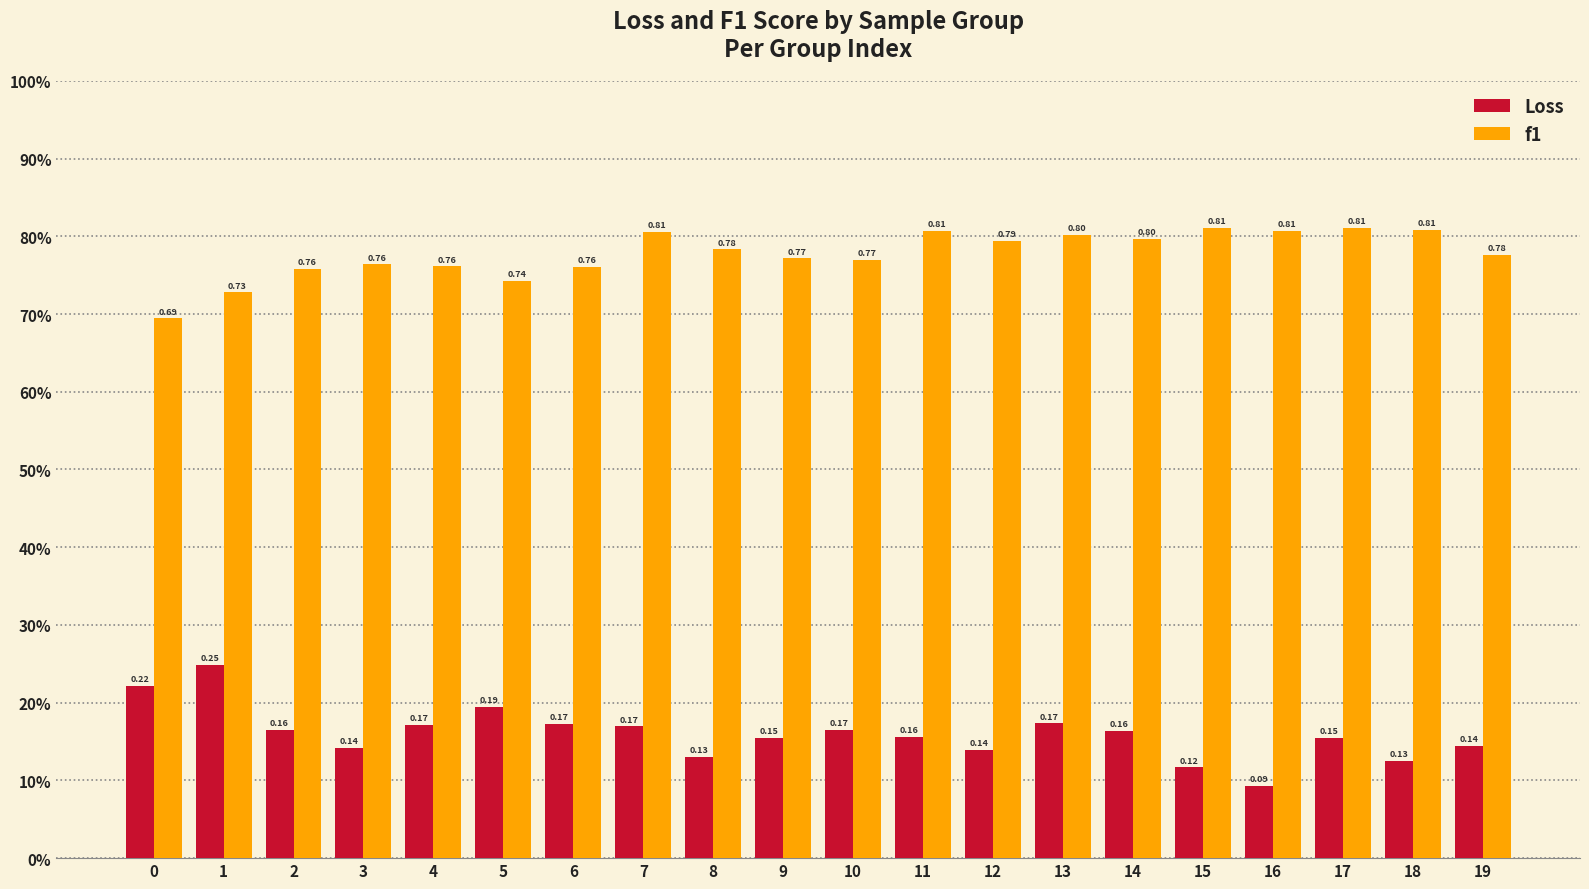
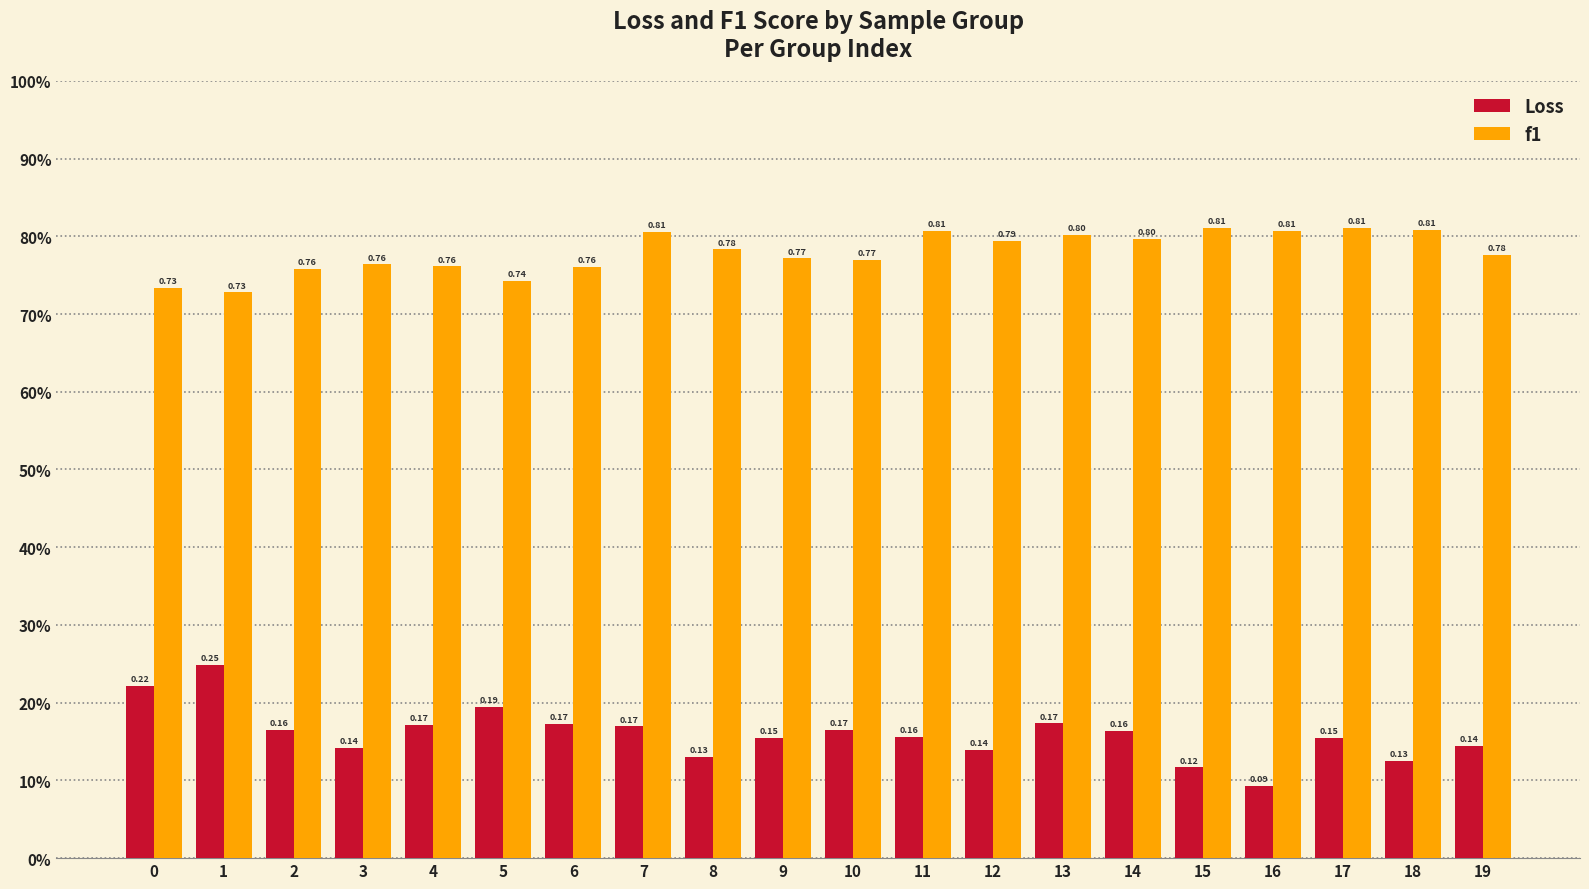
  {
    "Loss": {
      "0": 0.22,
      "1": 0.25,
      "2": 0.16,
      "3": 0.14,
      "4": 0.17,
      "5": 0.19,
      "6": 0.17,
      "7": 0.17,
      "8": 0.13,
      "9": 0.15,
      "10": 0.17,
      "11": 0.16,
      "12": 0.14,
      "13": 0.17,
      "14": 0.16,
      "15": 0.12,
      "16": 0.09,
      "17": 0.15,
      "18": 0.13,
      "19": 0.14
    },
    "f1": {
-     "0": 0.69,
+     "0": 0.73,
      "1": 0.73,
      "2": 0.76,
      "3": 0.76,
      "4": 0.76,
      "5": 0.74,
      "6": 0.76,
      "7": 0.81,
      "8": 0.78,
      "9": 0.77,
      "10": 0.77,
      "11": 0.81,
      "12": 0.79,
      "13": 0.80,
      "14": 0.80,
      "15": 0.81,
      "16": 0.81,
      "17": 0.81,
      "18": 0.81,
      "19": 0.78
    }
  }
